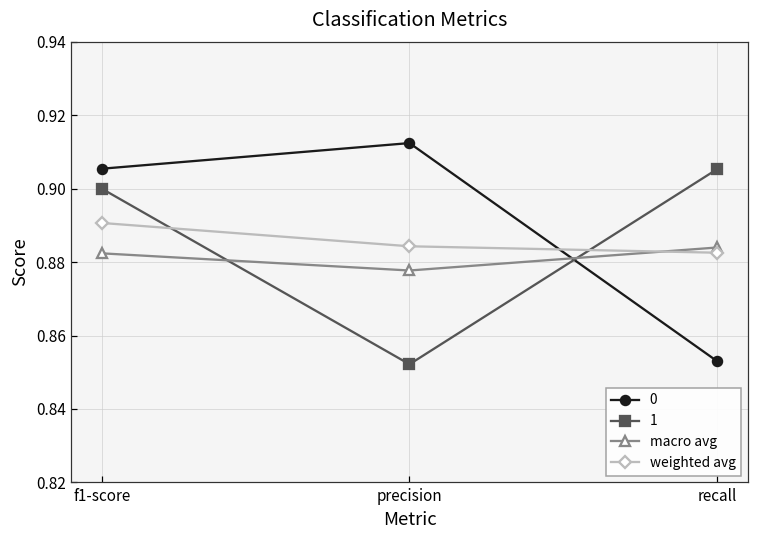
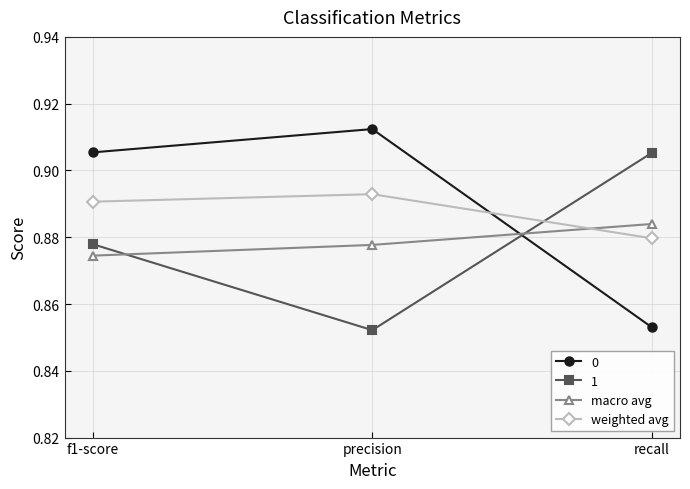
  {
    "0": {
      "f1-score": 0.905,
      "precision": 0.912,
      "recall": 0.853
    },
    "1": {
-     "f1-score": 0.900,
+     "f1-score": 0.878,
      "precision": 0.852,
      "recall": 0.905
    },
    "macro avg": {
-     "f1-score": 0.882,
+     "f1-score": 0.874,
      "precision": 0.878,
      "recall": 0.884
    },
    "weighted avg": {
      "f1-score": 0.891,
-     "precision": 0.884,
-     "recall": 0.883
+     "precision": 0.893,
+     "recall": 0.880
    }
  }
